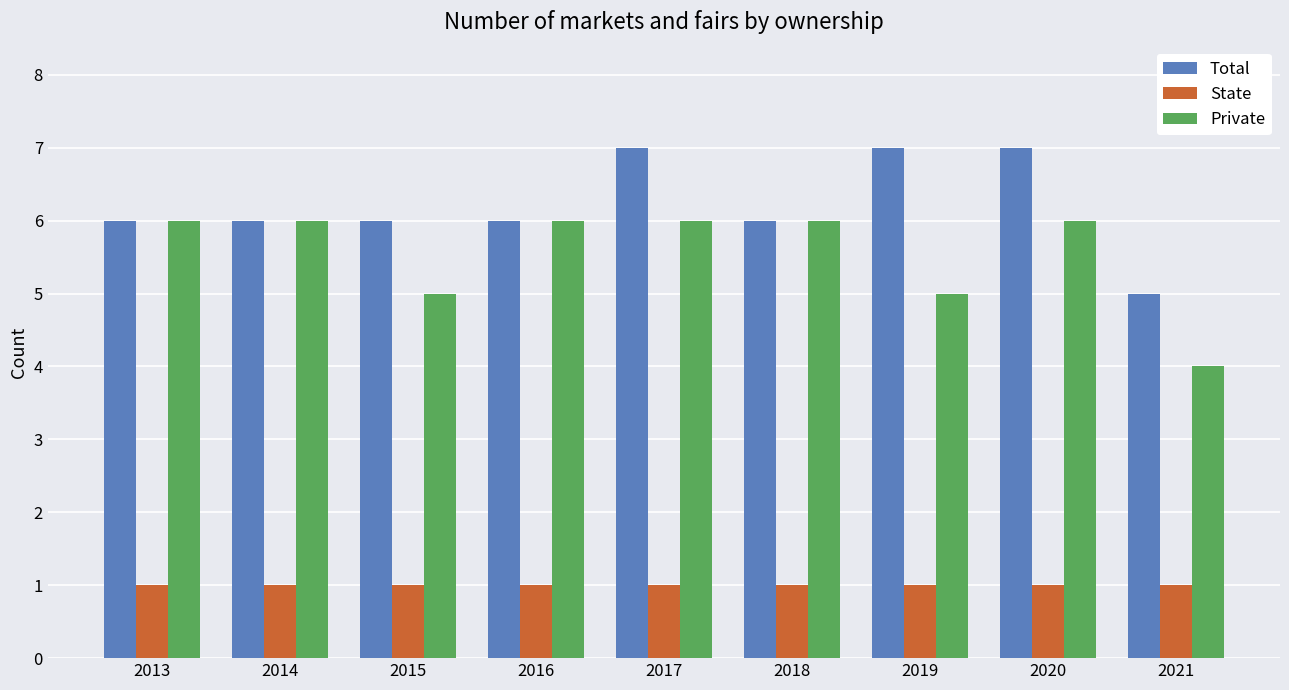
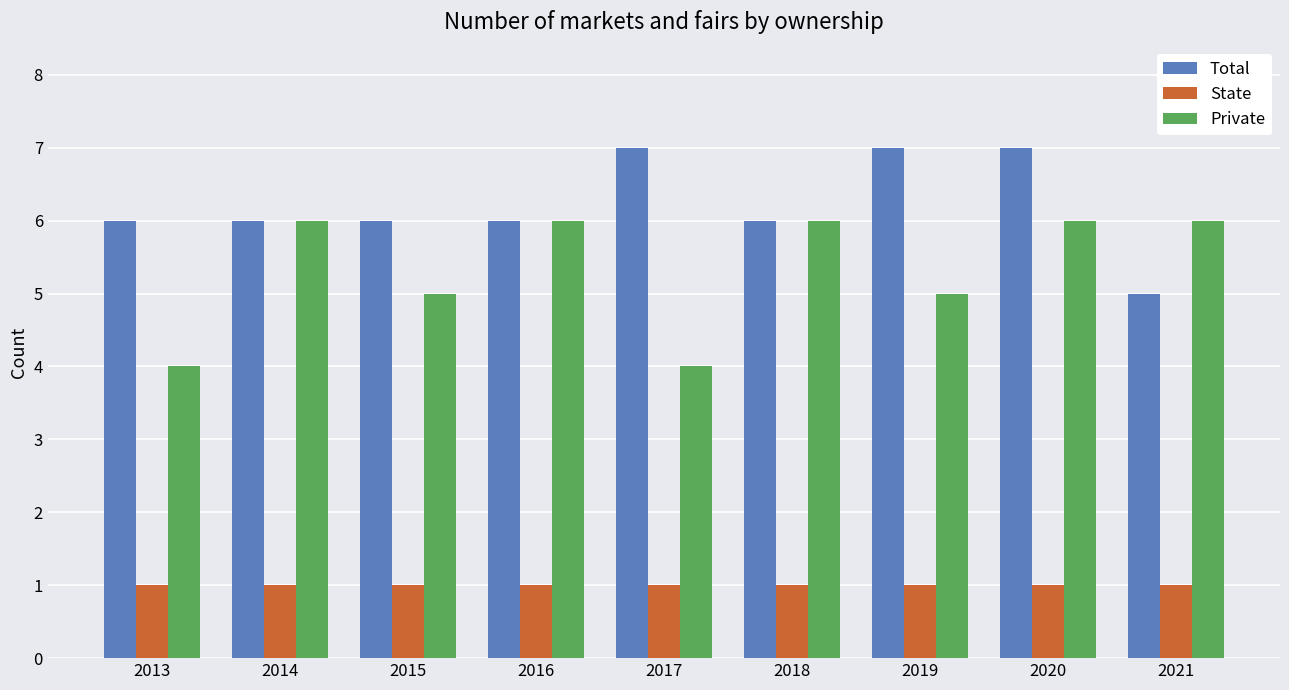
  {
    "Total": {
      "2013": 6,
      "2014": 6,
      "2015": 6,
      "2016": 6,
      "2017": 7,
      "2018": 6,
      "2019": 7,
      "2020": 7,
      "2021": 5
    },
    "State": {
      "2013": 1,
      "2014": 1,
      "2015": 1,
      "2016": 1,
      "2017": 1,
      "2018": 1,
      "2019": 1,
      "2020": 1,
      "2021": 1
    },
    "Private": {
-     "2013": 6,
+     "2013": 4,
      "2014": 6,
      "2015": 5,
      "2016": 6,
-     "2017": 6,
+     "2017": 4,
      "2018": 6,
      "2019": 5,
      "2020": 6,
-     "2021": 4
+     "2021": 6
    }
  }
